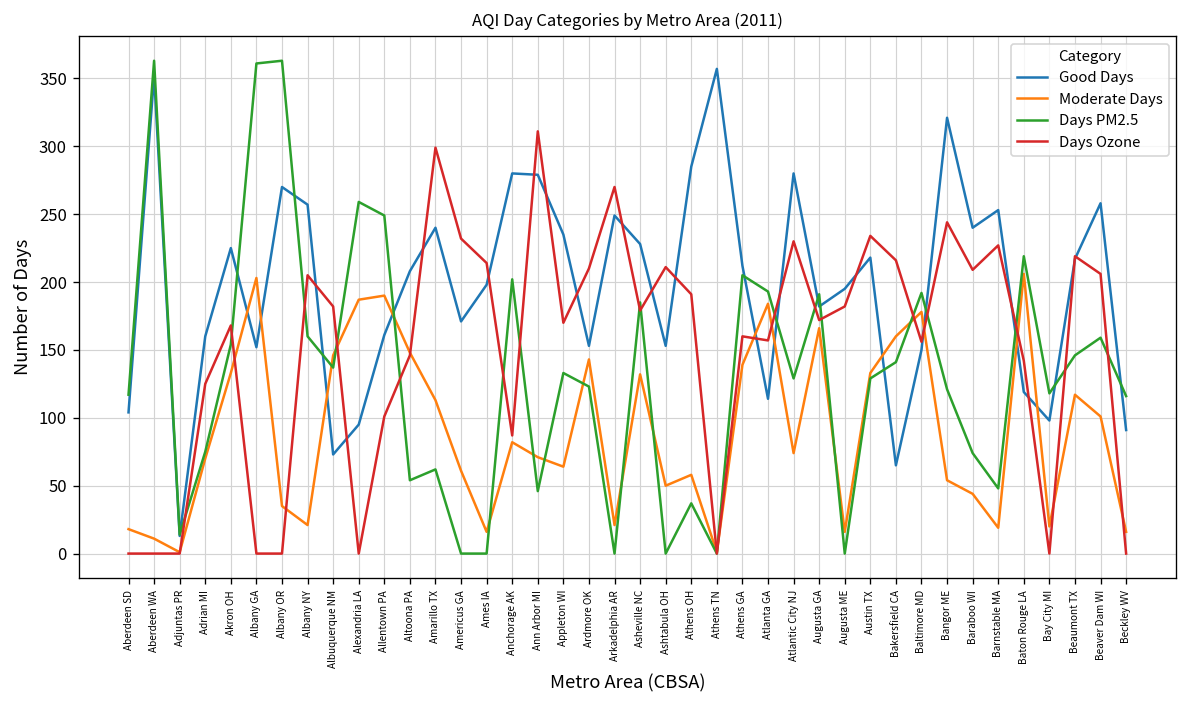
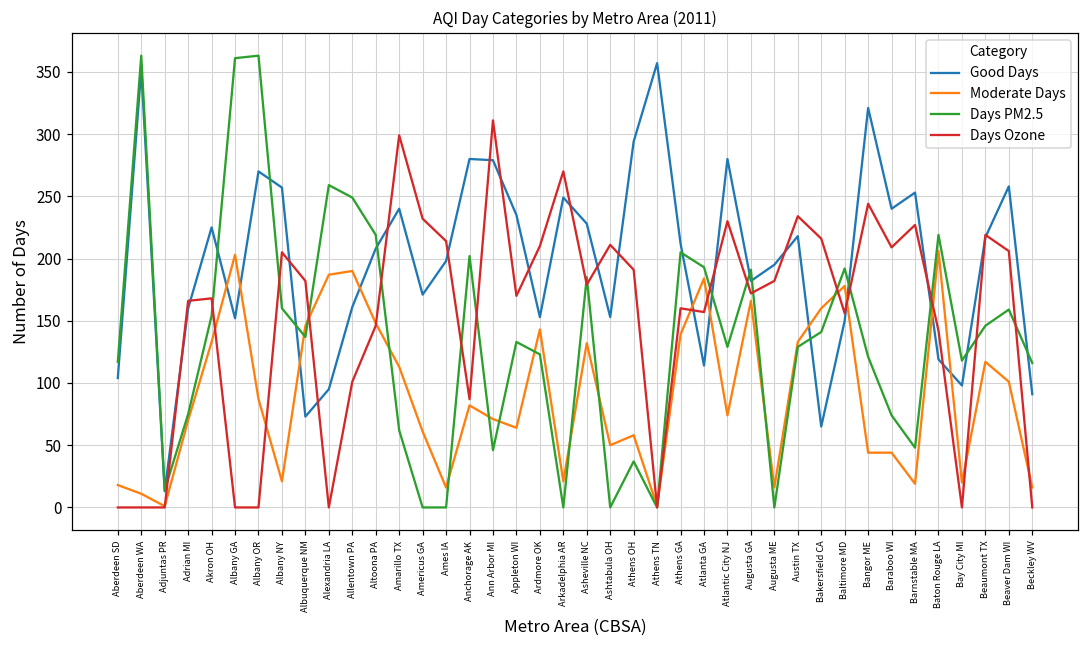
  {
    "Good Days": {
      "Aberdeen SD": 104,
      "Aberdeen WA": 352,
      "Adrian MI": 160,
      "Akron OH": 225,
      "Albany GA": 152,
      "Albany OR": 270,
      "Albany NY": 257,
      "Albuquerque NM": 73,
      "Alexandria LA": 95,
      "Allentown PA": 161,
      "Altoona PA": 208,
      "Amarillo TX": 240,
      "Americus GA": 171,
      "Ames IA": 198,
      "Anchorage AK": 280,
      "Ann Arbor MI": 279,
      "Appleton WI": 235,
      "Ardmore OK": 153,
      "Arkadelphia AR": 249,
      "Asheville NC": 228,
      "Ashtabula OH": 153,
-     "Athens OH": 285,
+     "Athens OH": 294,
      "Athens TN": 357,
      "Athens GA": 212,
      "Atlanta GA": 114,
      "Atlantic City NJ": 280,
      "Augusta GA": 182,
      "Augusta ME": 195,
      "Austin TX": 218,
      "Bakersfield CA": 65,
      "Baltimore MD": 150,
      "Bangor ME": 321,
      "Baraboo WI": 240,
      "Barnstable MA": 253,
      "Baton Rouge LA": 119,
      "Bay City MI": 98,
      "Beaver Dam WI": 258,
      "Beckley WV": 91
    },
    "Moderate Days": {
      "Aberdeen SD": 18,
      "Aberdeen WA": 11,
      "Adrian MI": 70,
      "Akron OH": 133,
      "Albany GA": 203,
-     "Albany OR": 35,
+     "Albany OR": 87,
      "Albany NY": 21,
      "Albuquerque NM": 146,
      "Alexandria LA": 187,
      "Allentown PA": 190,
      "Amarillo TX": 113,
      "Americus GA": 61,
      "Ames IA": 16,
      "Anchorage AK": 82,
      "Ann Arbor MI": 71,
      "Appleton WI": 64,
      "Ardmore OK": 143,
      "Arkadelphia AR": 21,
      "Asheville NC": 132,
      "Ashtabula OH": 50,
      "Athens OH": 58,
      "Athens GA": 139,
      "Atlanta GA": 184,
      "Atlantic City NJ": 74,
      "Augusta GA": 166,
      "Augusta ME": 16,
      "Austin TX": 133,
      "Bakersfield CA": 160,
      "Baltimore MD": 178,
-     "Bangor ME": 54,
+     "Bangor ME": 44,
      "Baraboo WI": 44,
      "Barnstable MA": 19,
      "Baton Rouge LA": 206,
      "Bay City MI": 20,
      "Beaumont TX": 117,
      "Beaver Dam WI": 101,
      "Beckley WV": 16
    },
    "Days PM2.5": {
      "Aberdeen SD": 117,
      "Aberdeen WA": 363,
      "Adrian MI": 75,
      "Akron OH": 154,
      "Albany GA": 361,
      "Albany OR": 363,
      "Albany NY": 160,
      "Albuquerque NM": 137,
      "Alexandria LA": 259,
      "Allentown PA": 249,
-     "Altoona PA": 54,
+     "Altoona PA": 219,
      "Amarillo TX": 62,
      "Americus GA": 0,
      "Ames IA": 0,
      "Anchorage AK": 202,
      "Ann Arbor MI": 46,
      "Appleton WI": 133,
      "Ardmore OK": 123,
      "Arkadelphia AR": 0,
      "Asheville NC": 185,
      "Ashtabula OH": 0,
      "Athens OH": 37,
      "Athens GA": 205,
      "Atlanta GA": 193,
      "Atlantic City NJ": 129,
      "Augusta GA": 191,
      "Augusta ME": 0,
      "Austin TX": 129,
      "Bakersfield CA": 141,
      "Baltimore MD": 192,
      "Bangor ME": 121,
      "Baraboo WI": 74,
      "Barnstable MA": 48,
      "Baton Rouge LA": 219,
      "Bay City MI": 118,
      "Beaumont TX": 146,
      "Beaver Dam WI": 159,
      "Beckley WV": 116
    },
    "Days Ozone": {
      "Aberdeen SD": 0,
      "Aberdeen WA": 0,
-     "Adrian MI": 125,
+     "Adrian MI": 166,
      "Akron OH": 168,
      "Albany GA": 0,
      "Albany OR": 0,
      "Albany NY": 205,
      "Albuquerque NM": 182,
      "Alexandria LA": 0,
      "Allentown PA": 101,
      "Amarillo TX": 299,
      "Americus GA": 232,
      "Ames IA": 214,
      "Anchorage AK": 87,
      "Ann Arbor MI": 311,
      "Appleton WI": 170,
      "Ardmore OK": 210,
      "Arkadelphia AR": 270,
      "Asheville NC": 179,
      "Ashtabula OH": 211,
      "Athens OH": 191,
      "Athens GA": 160,
      "Atlanta GA": 157,
      "Atlantic City NJ": 230,
      "Augusta GA": 172,
      "Augusta ME": 182,
      "Austin TX": 234,
      "Bakersfield CA": 216,
      "Baltimore MD": 156,
      "Bangor ME": 244,
      "Baraboo WI": 209,
      "Barnstable MA": 227,
      "Baton Rouge LA": 142,
      "Bay City MI": 0,
      "Beaver Dam WI": 206,
      "Beckley WV": 0
    }
  }
